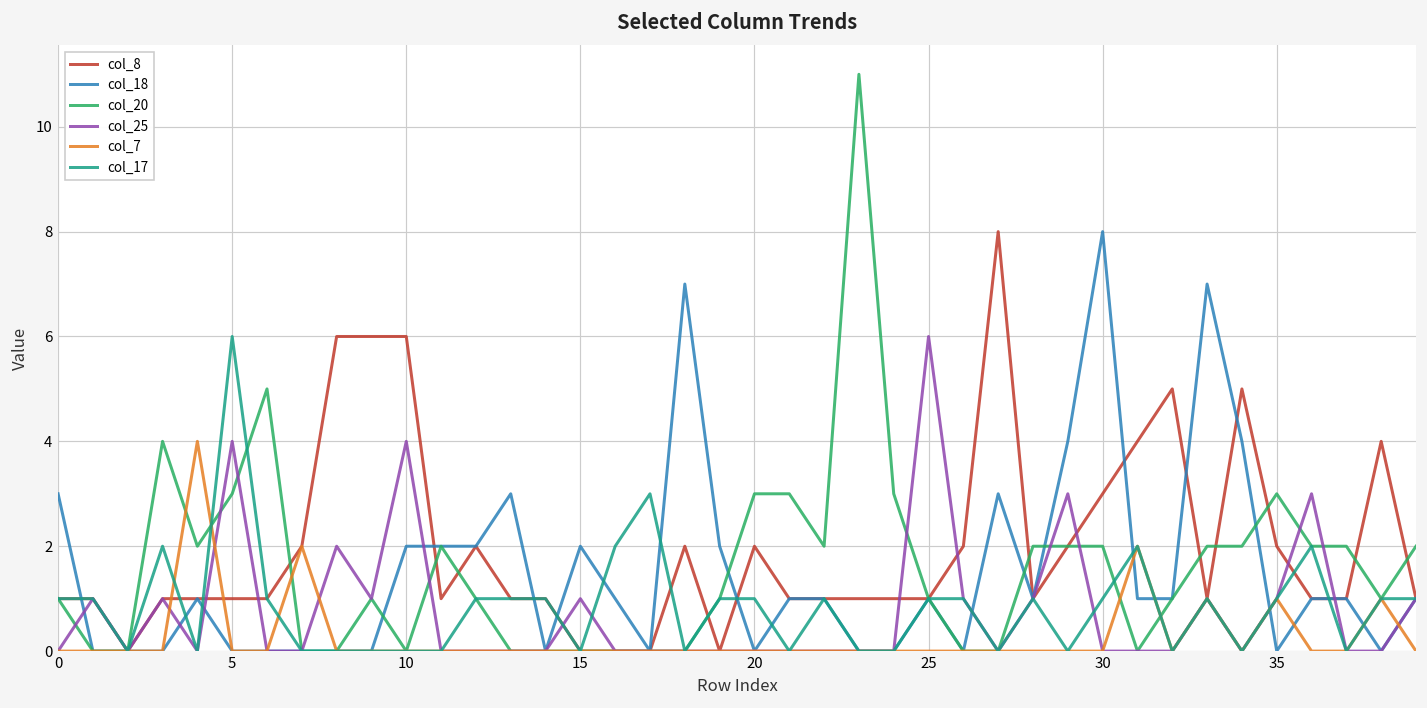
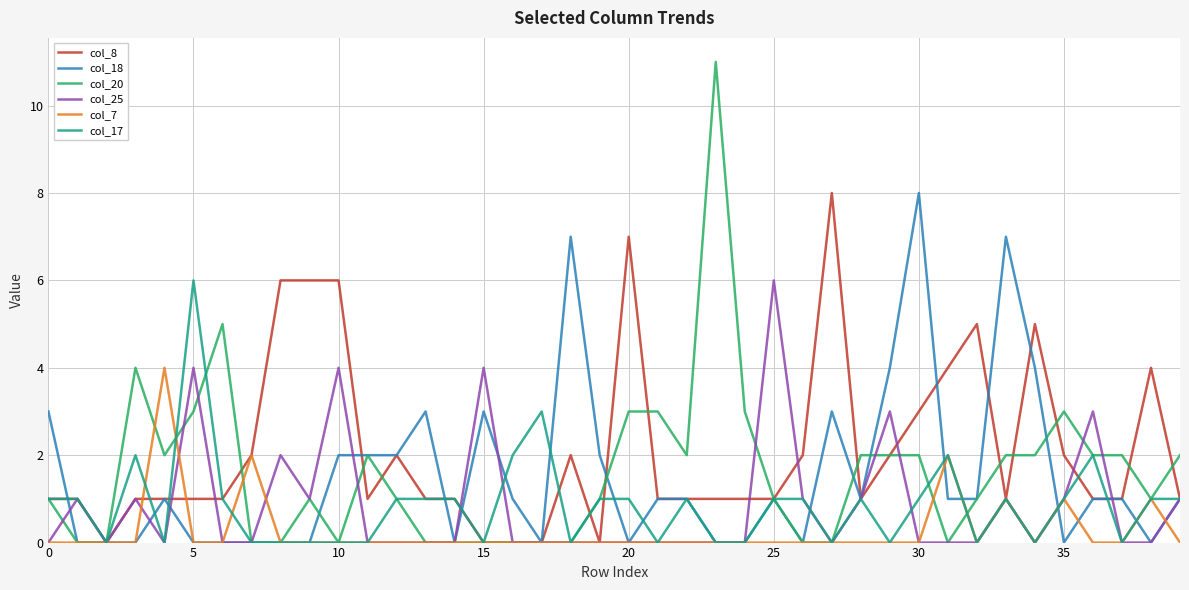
  {
    "col_8": {
      "5": 1,
      "10": 6,
-     "20": 2,
+     "20": 7,
      "30": 3,
      "35": 2
    },
    "col_18": {
      "0": 3,
      "10": 2,
-     "15": 2,
+     "15": 3,
      "30": 8,
      "35": 0
    },
    "col_25": {
      "5": 4,
      "10": 4,
-     "15": 1,
+     "15": 4,
      "25": 6
    },
    "col_7": {
      "25": 0
    }
  }
